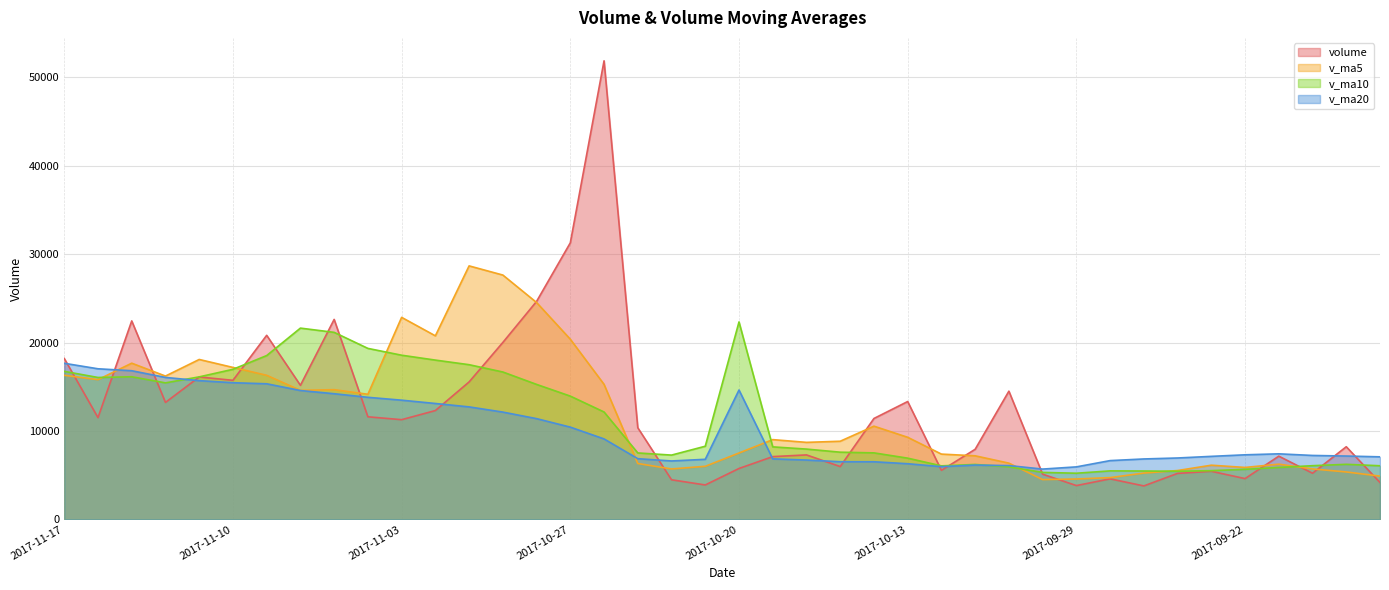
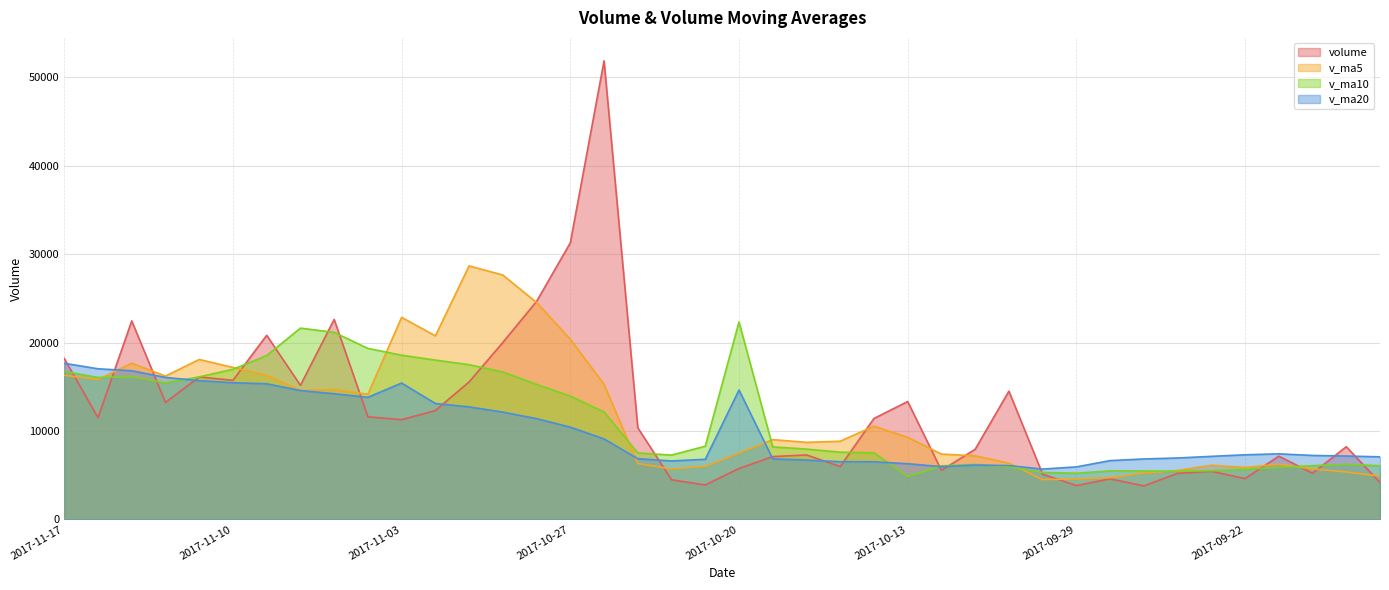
  {
    "volume": {
      "2017-11-17": 18000,
      "2017-11-03": 11000,
      "2017-10-27": 31000,
      "2017-10-20": 6000,
      "2017-10-13": 13000,
      "2017-09-29": 4000,
      "2017-09-22": 5000
    },
    "v_ma5": {
      "2017-11-17": 16000,
      "2017-11-03": 23000,
      "2017-10-27": 20000,
      "2017-10-20": 8000,
      "2017-10-13": 9000,
      "2017-09-29": 5000
    },
    "v_ma10": {
      "2017-11-17": 17000,
      "2017-11-03": 19000,
      "2017-10-27": 14000,
      "2017-10-20": 22000,
-     "2017-10-13": 7000,
+     "2017-10-13": 5000,
      "2017-09-29": 5000
    },
    "v_ma20": {
      "2017-11-17": 18000,
-     "2017-11-03": 13000,
+     "2017-11-03": 15000,
      "2017-10-27": 10000,
      "2017-10-20": 15000,
      "2017-10-13": 6000,
      "2017-09-29": 6000,
      "2017-09-22": 7000
    }
  }
